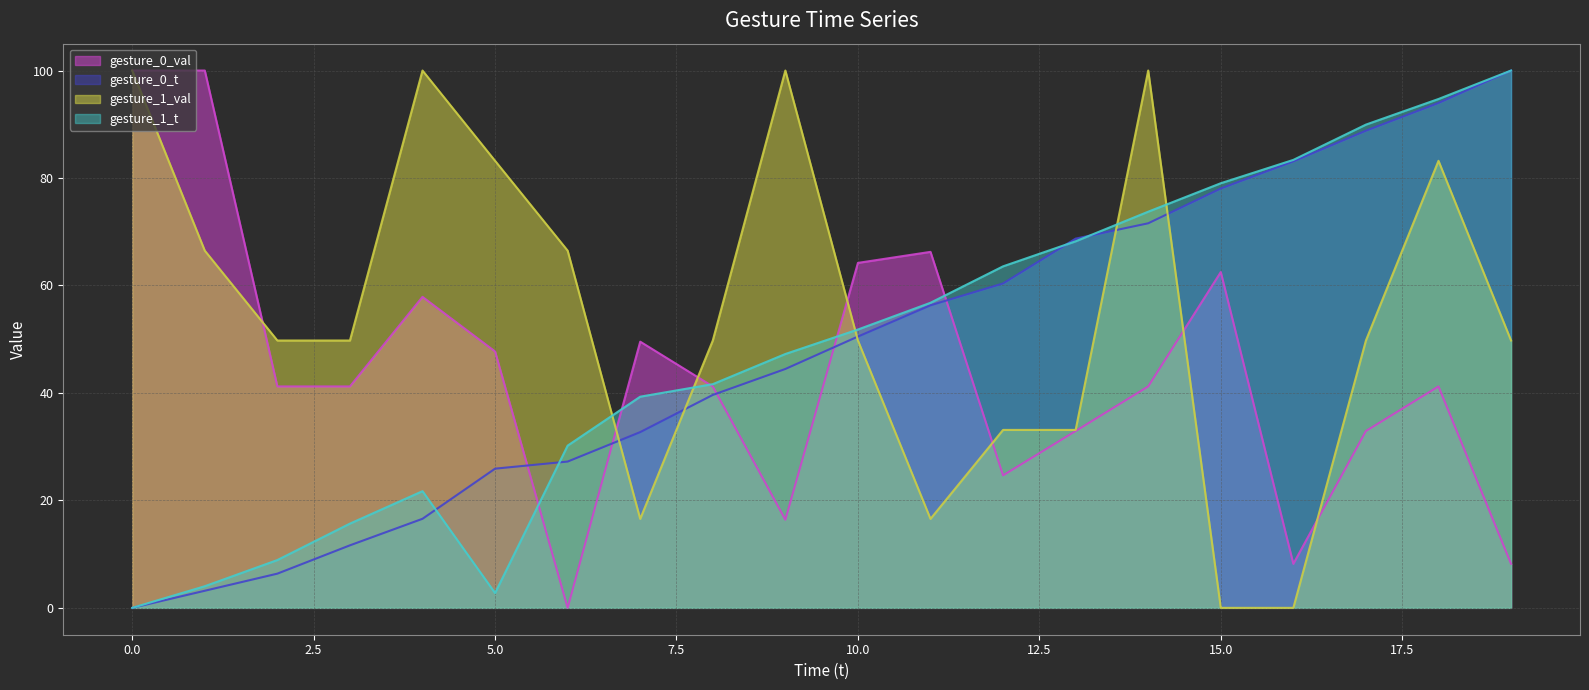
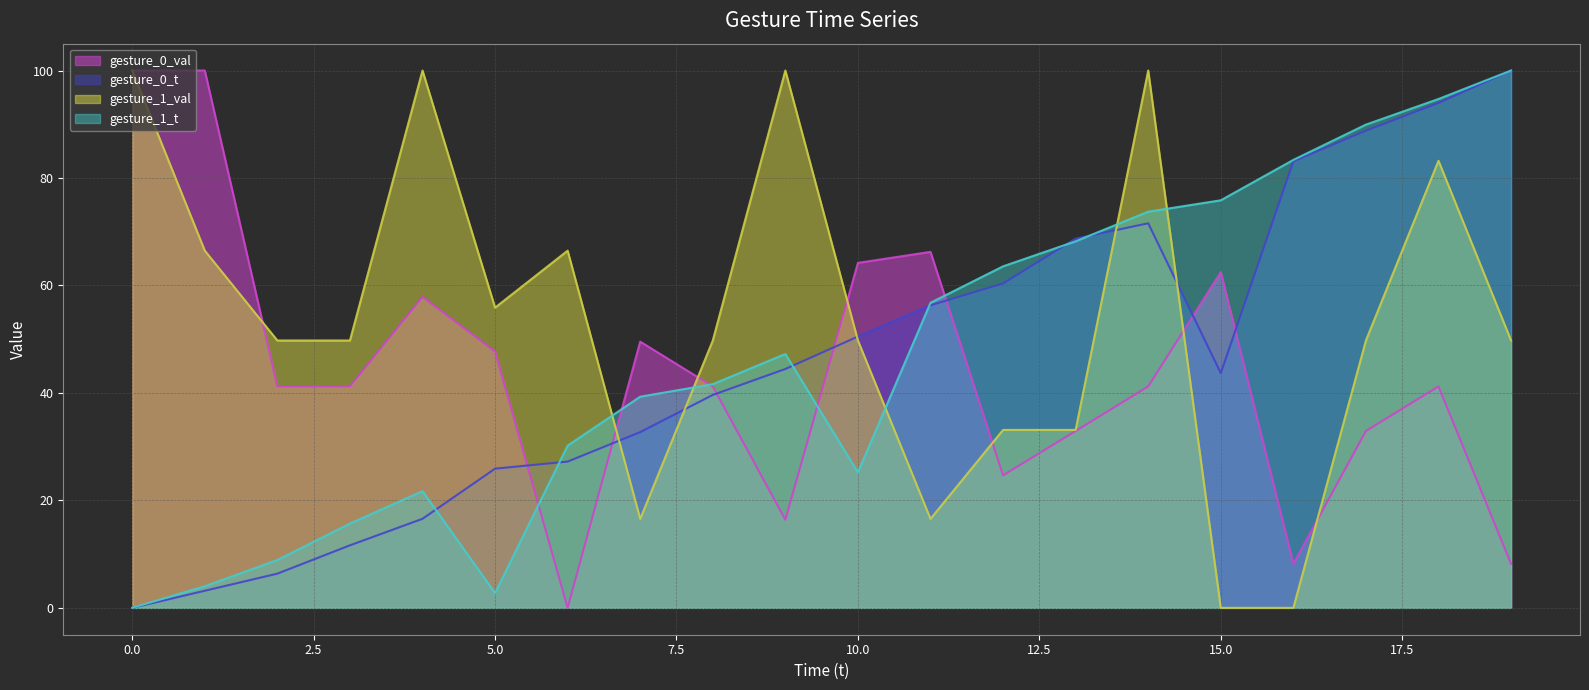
  {
    "gesture_0_val": {
      "5.0": 48,
      "10.0": 64,
      "15.0": 62
    },
    "gesture_0_t": {
      "5.0": 26,
      "10.0": 50,
-     "15.0": 78
+     "15.0": 44
    },
    "gesture_1_val": {
-     "5.0": 83,
+     "5.0": 56,
      "10.0": 50,
      "15.0": 0
    },
    "gesture_1_t": {
      "5.0": 3,
-     "10.0": 52,
-     "15.0": 79
+     "10.0": 25,
+     "15.0": 76
    }
  }
